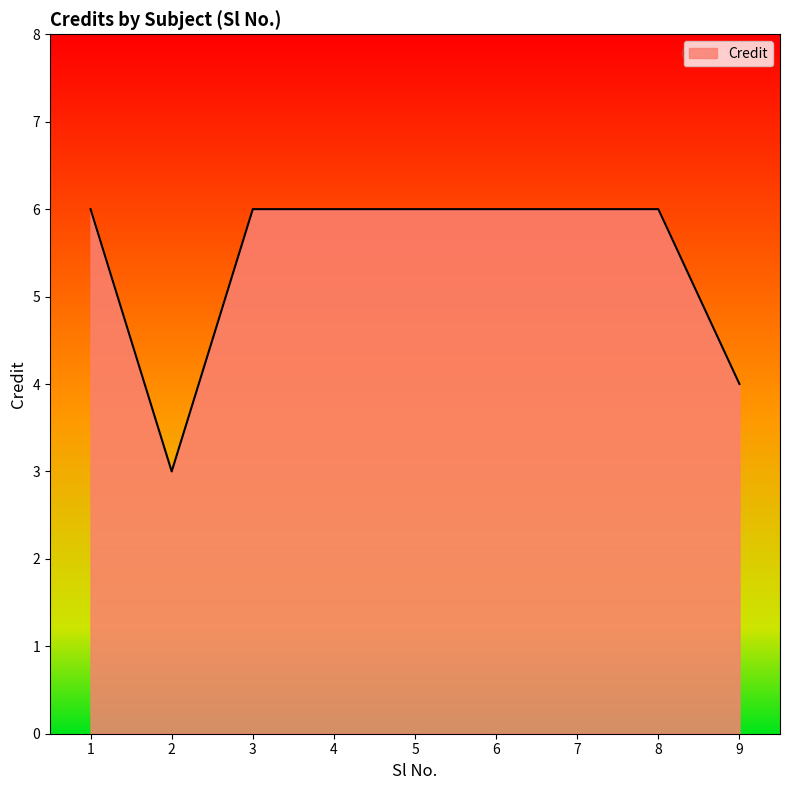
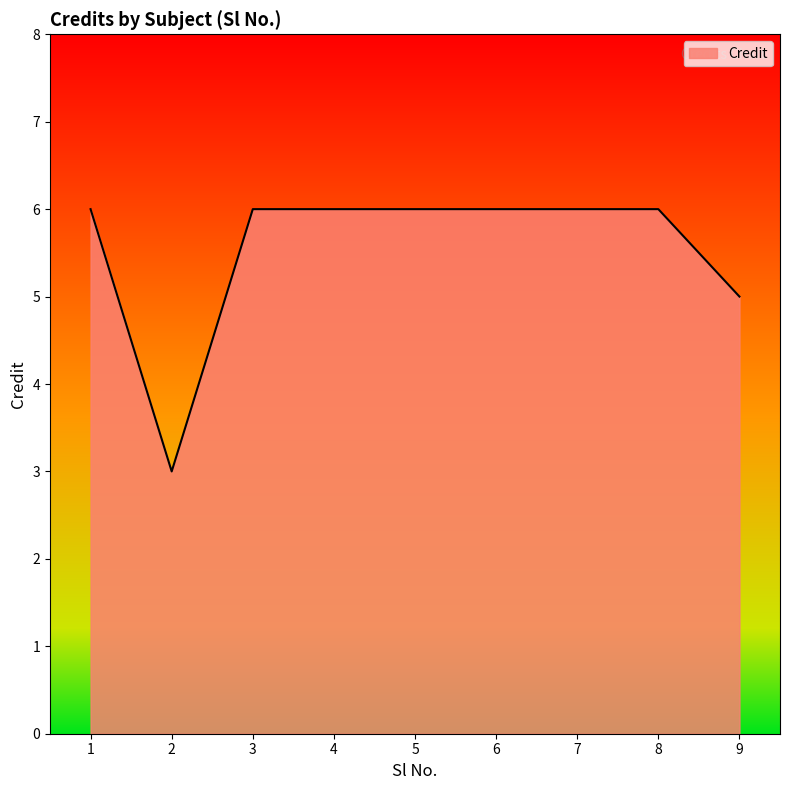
  {
    "1": 6,
    "2": 3,
    "3": 6,
    "4": 6,
    "5": 6,
    "6": 6,
    "7": 6,
    "8": 6,
-   "9": 4
+   "9": 5
  }
